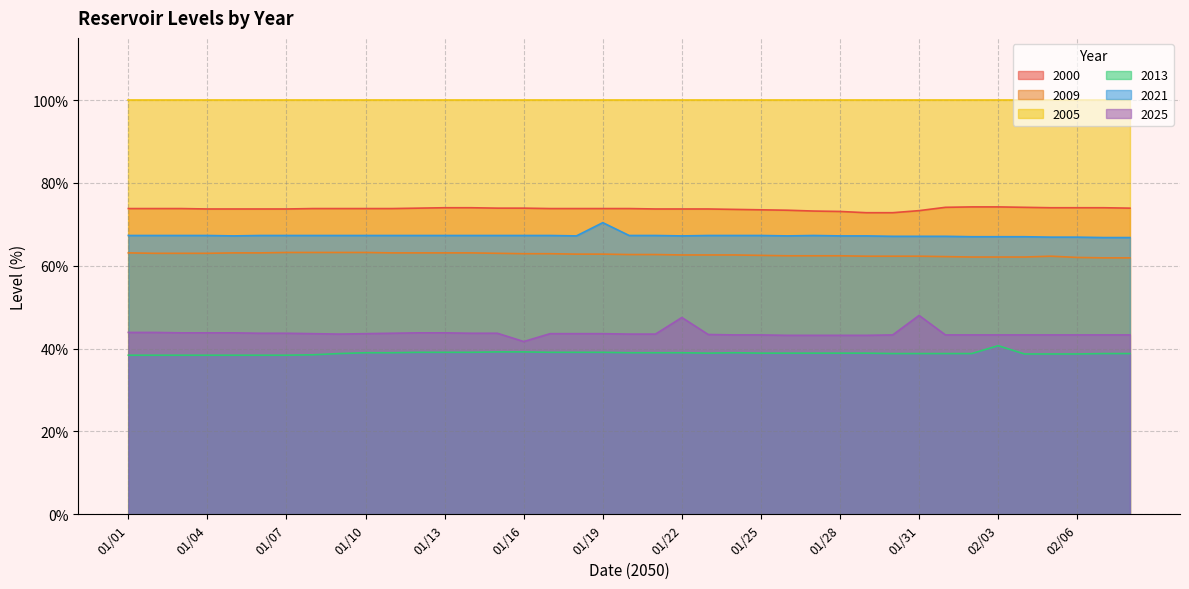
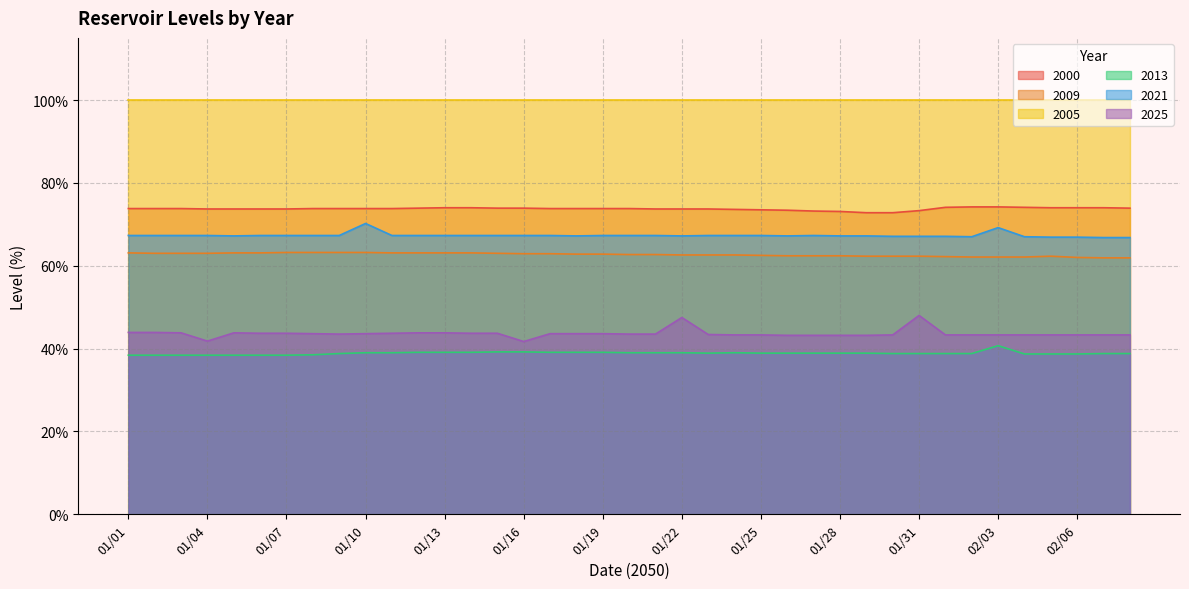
  {
    "2005": {
      "01/01": "100%",
      "01/04": "100%",
      "01/07": "100%",
      "01/10": "100%",
      "01/13": "100%",
      "01/16": "100%",
      "01/19": "100%",
      "01/22": "100%",
      "01/25": "100%",
      "01/28": "100%",
      "01/31": "100%",
      "02/03": "100%"
    },
    "2013": {
      "01/01": "38%",
      "01/04": "38%",
      "01/07": "38%",
      "01/10": "39%",
      "01/13": "39%",
      "01/16": "39%",
      "01/19": "39%",
      "01/22": "39%",
      "01/25": "39%",
      "01/28": "39%",
      "01/31": "39%",
      "02/03": "41%",
      "02/06": "39%"
    },
    "2021": {
      "01/01": "67%",
      "01/04": "67%",
      "01/07": "67%",
-     "01/10": "67%",
+     "01/10": "70%",
      "01/13": "67%",
      "01/16": "67%",
-     "01/19": "70%",
+     "01/19": "67%",
      "01/22": "67%",
      "01/25": "67%",
      "01/28": "67%",
      "01/31": "67%",
-     "02/03": "67%",
+     "02/03": "69%",
      "02/06": "67%"
    },
    "2025": {
      "01/01": "44%",
-     "01/04": "44%",
+     "01/04": "42%",
      "01/07": "44%",
      "01/10": "44%",
      "01/13": "44%",
      "01/16": "42%",
      "01/19": "44%",
      "01/22": "48%",
      "01/25": "43%",
      "01/28": "43%",
      "01/31": "48%",
      "02/03": "43%",
      "02/06": "43%"
    }
  }
